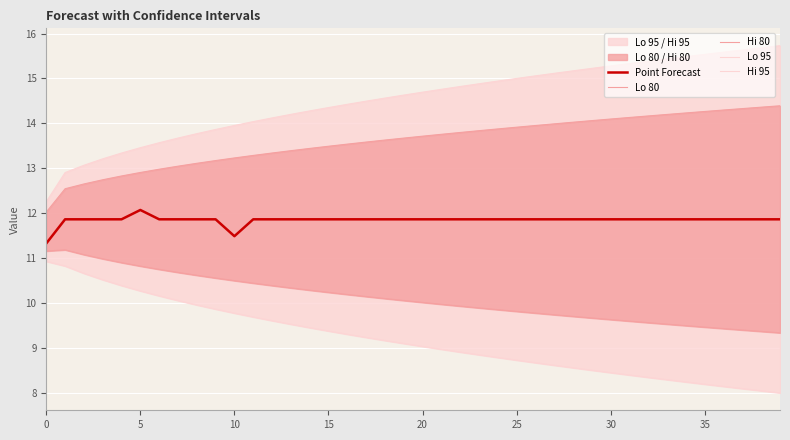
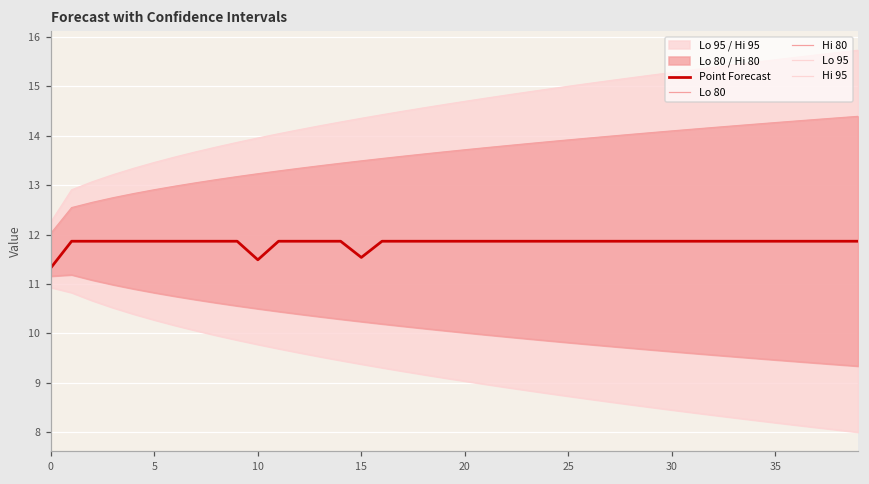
  {
    "Point Forecast": {
      "0": 11.3,
-     "5": 12.1,
+     "5": 11.9,
      "10": 11.5,
-     "15": 11.9,
+     "15": 11.5,
      "20": 11.9,
      "25": 11.9,
      "30": 11.9,
      "35": 11.9
    }
  }
